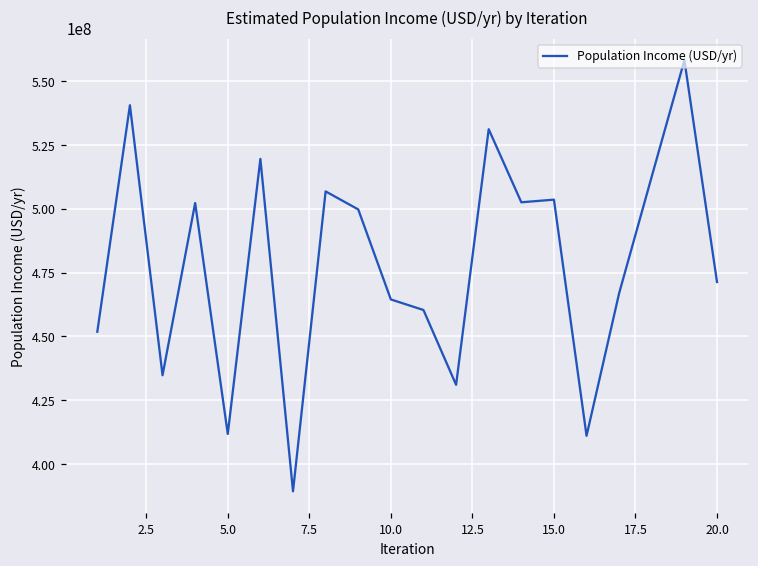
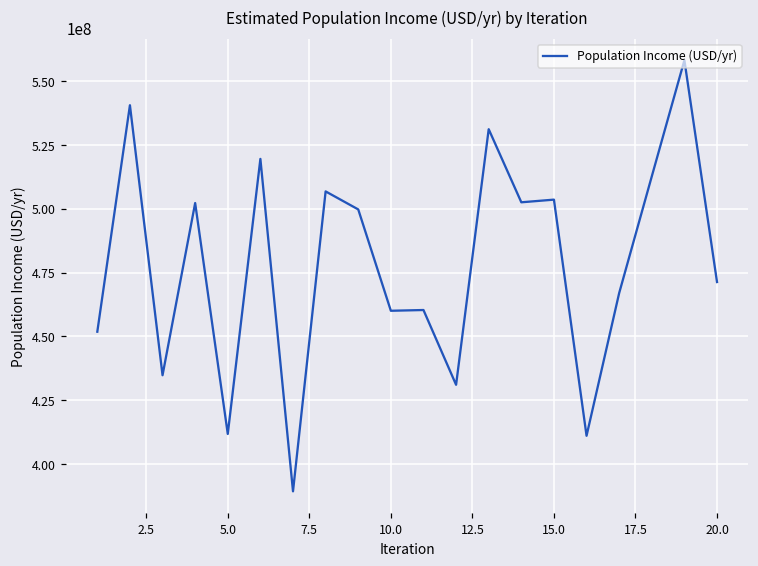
  {
    "5.0": 412000000,
-   "10.0": 465000000,
+   "10.0": 460000000,
    "15.0": 504000000,
    "20.0": 471000000
  }
